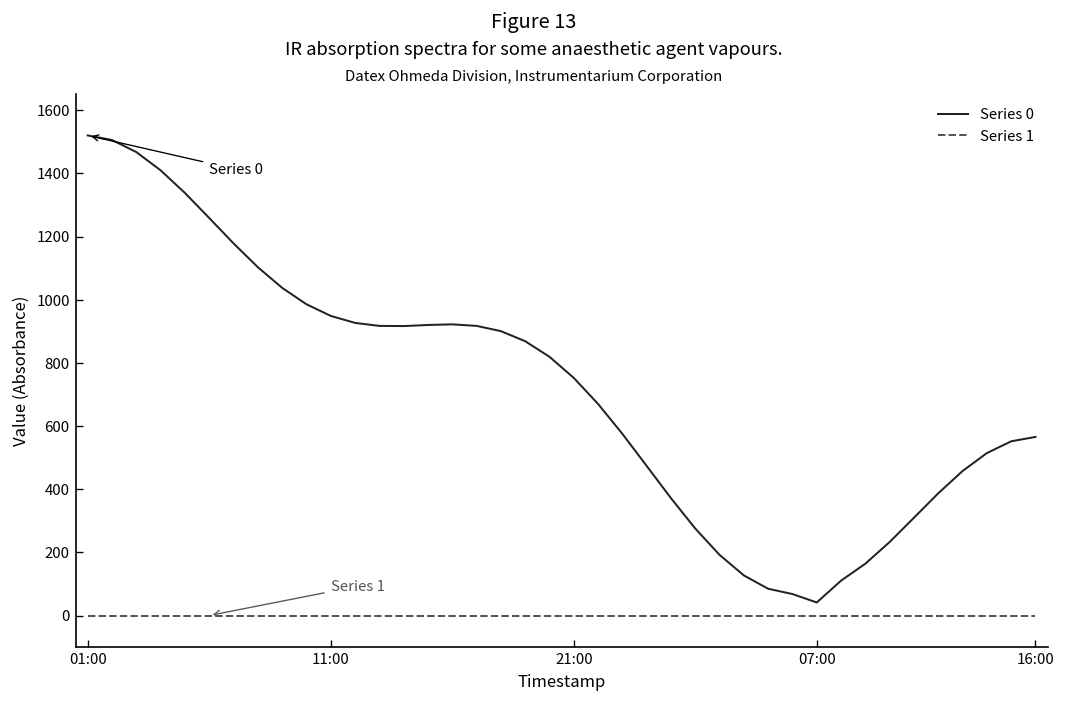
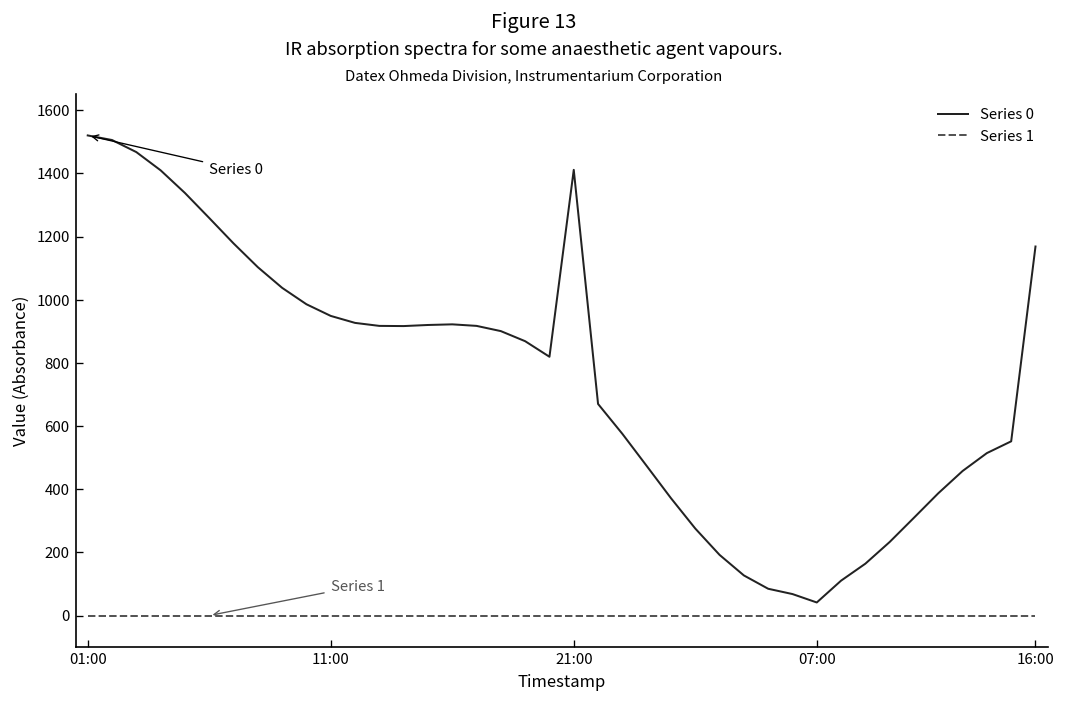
  {
    "Series 0": {
      "01:00": 1520,
      "11:00": 950,
-     "21:00": 750,
+     "21:00": 1410,
      "07:00": 40,
-     "16:00": 570
+     "16:00": 1170
    },
    "Series 1": {
      "01:00": 0,
      "21:00": 0,
      "07:00": 0,
      "16:00": 0
    }
  }
